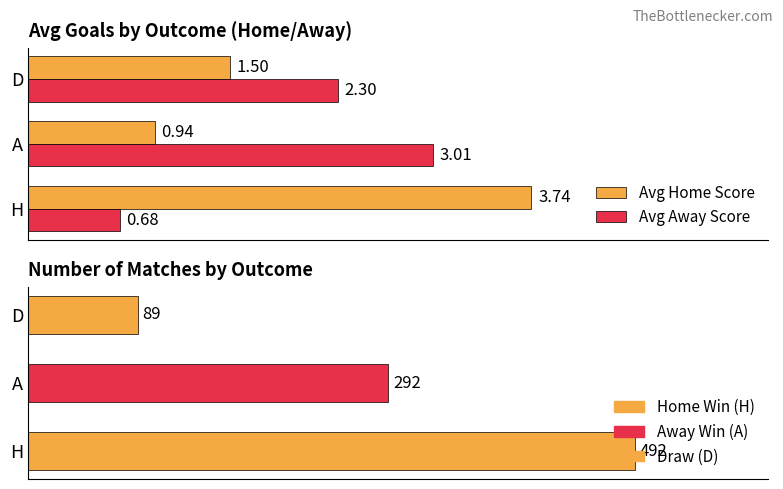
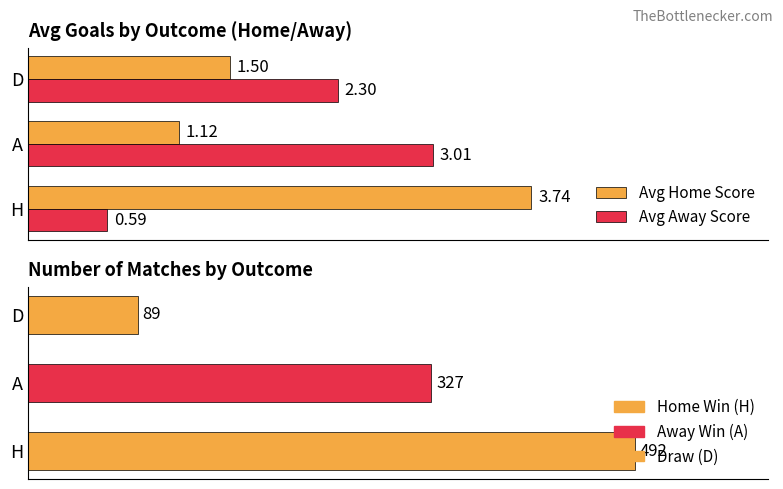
  {
    "Avg Goals by Outcome (Home/Away)": {
      "Avg Home Score": {
        "D": 1.50,
-       "A": 0.94,
+       "A": 1.12,
        "H": 3.74
      },
      "Avg Away Score": {
        "D": 2.30,
        "A": 3.01,
-       "H": 0.68
+       "H": 0.59
      }
    },
    "Number of Matches by Outcome": {
      "D": 89,
-     "A": 292,
+     "A": 327,
      "H": 492
    }
  }
